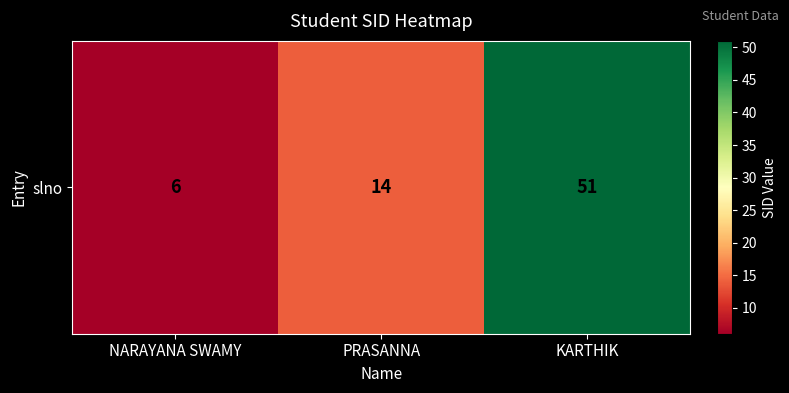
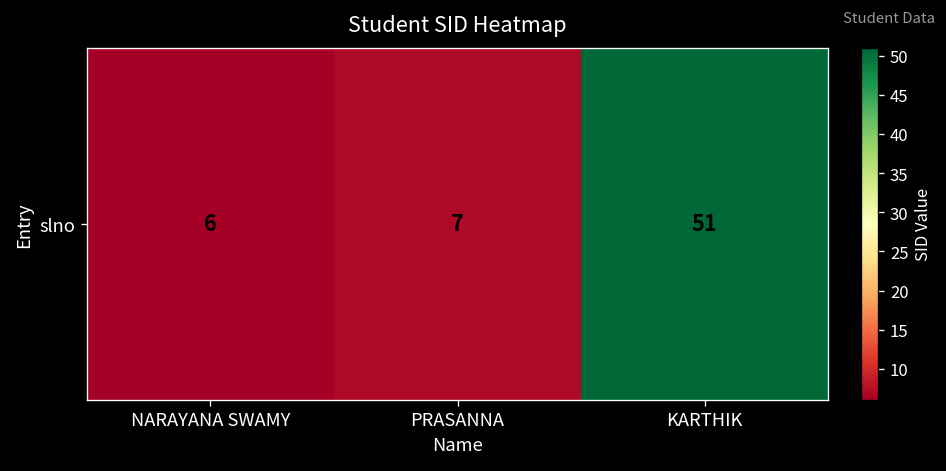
  {
    "slno": {
      "NARAYANA SWAMY": 6,
-     "PRASANNA": 14,
+     "PRASANNA": 7,
      "KARTHIK": 51
    }
  }
